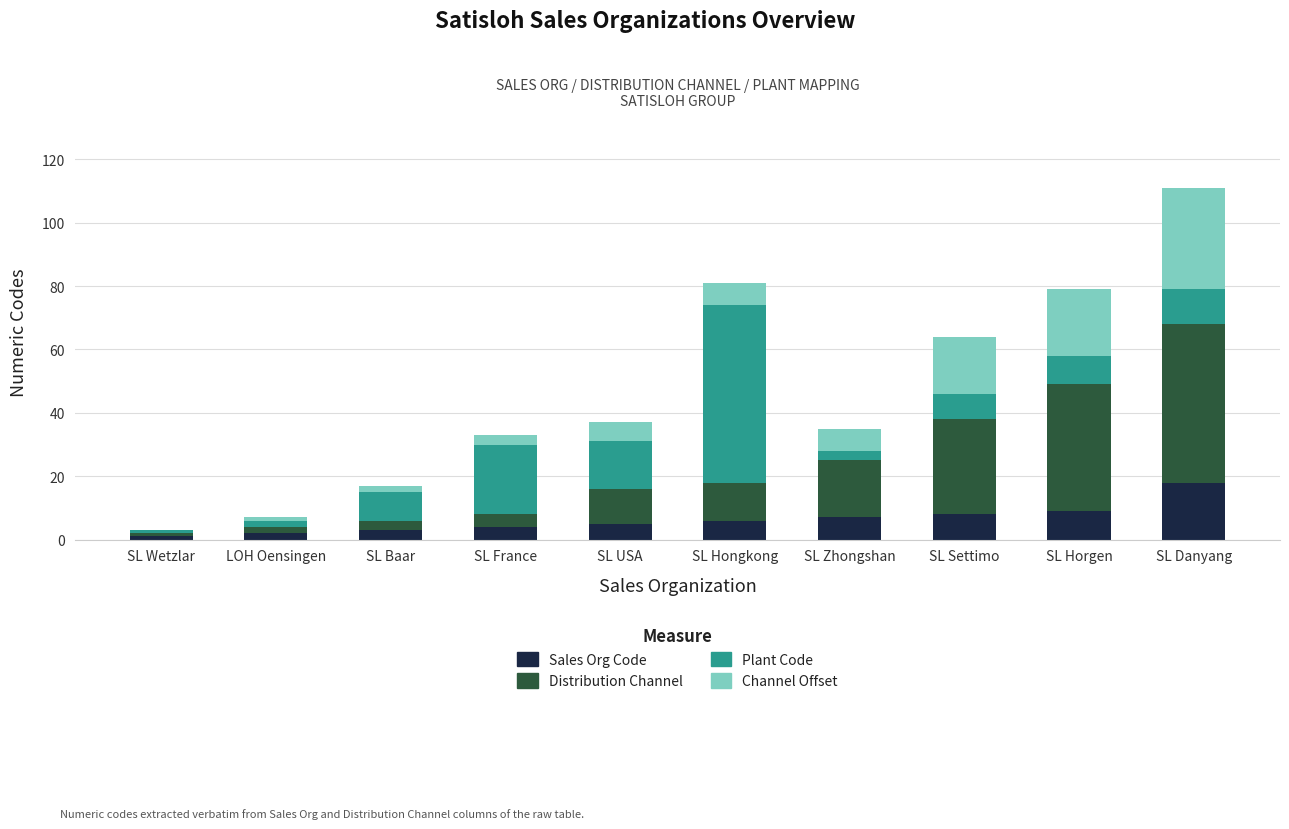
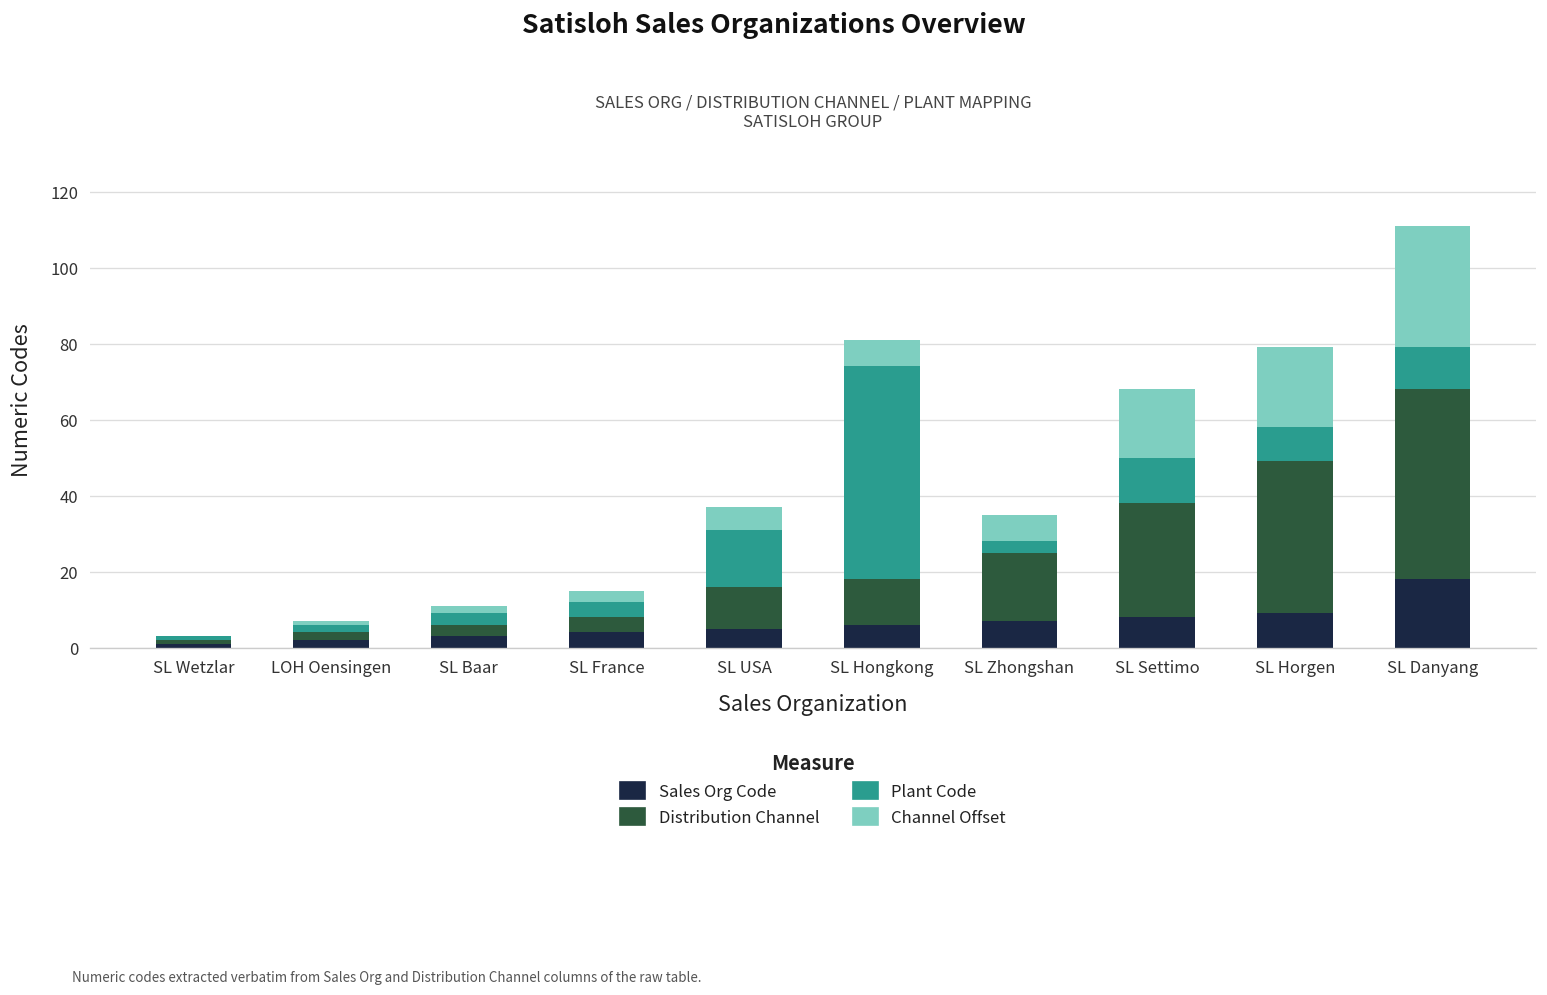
  {
    "Plant Code": {
      "SL Wetzlar": 1,
      "LOH Oensingen": 2,
-     "SL Baar": 9,
-     "SL France": 22,
+     "SL Baar": 3,
+     "SL France": 4,
      "SL USA": 15,
      "SL Hongkong": 56,
      "SL Zhongshan": 3,
-     "SL Settimo": 8,
+     "SL Settimo": 12,
      "SL Horgen": 9,
      "SL Danyang": 11
    },
    "Channel Offset": {
      "SL Wetzlar": 0,
      "LOH Oensingen": 1,
      "SL Baar": 2,
      "SL France": 3,
      "SL USA": 6,
      "SL Hongkong": 7,
      "SL Zhongshan": 7,
      "SL Settimo": 18,
      "SL Horgen": 21,
      "SL Danyang": 32
    }
  }
